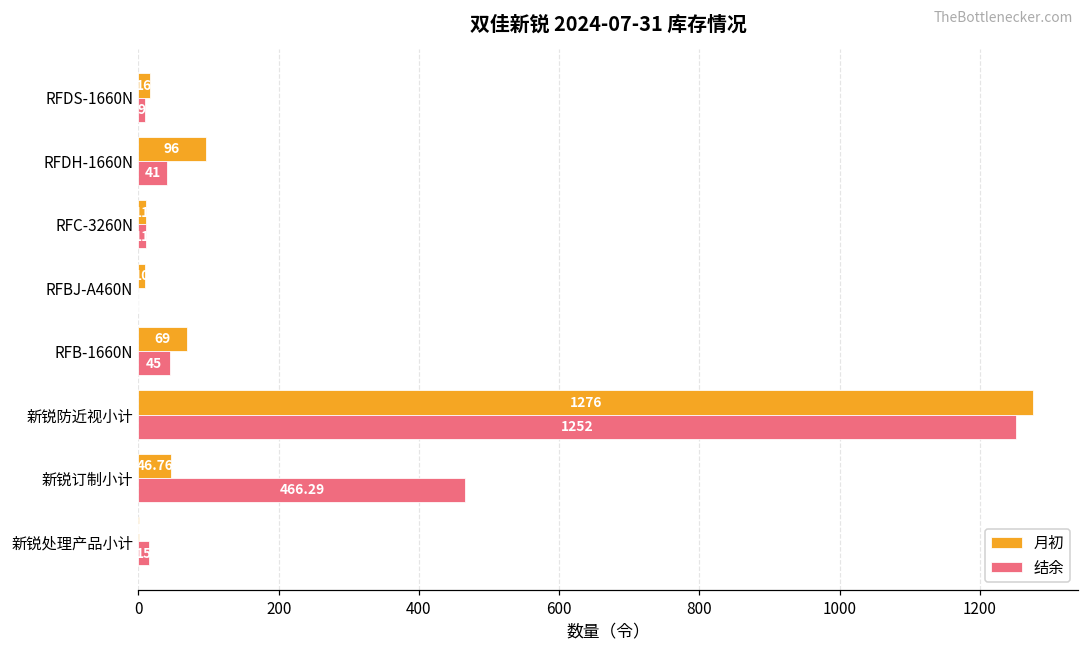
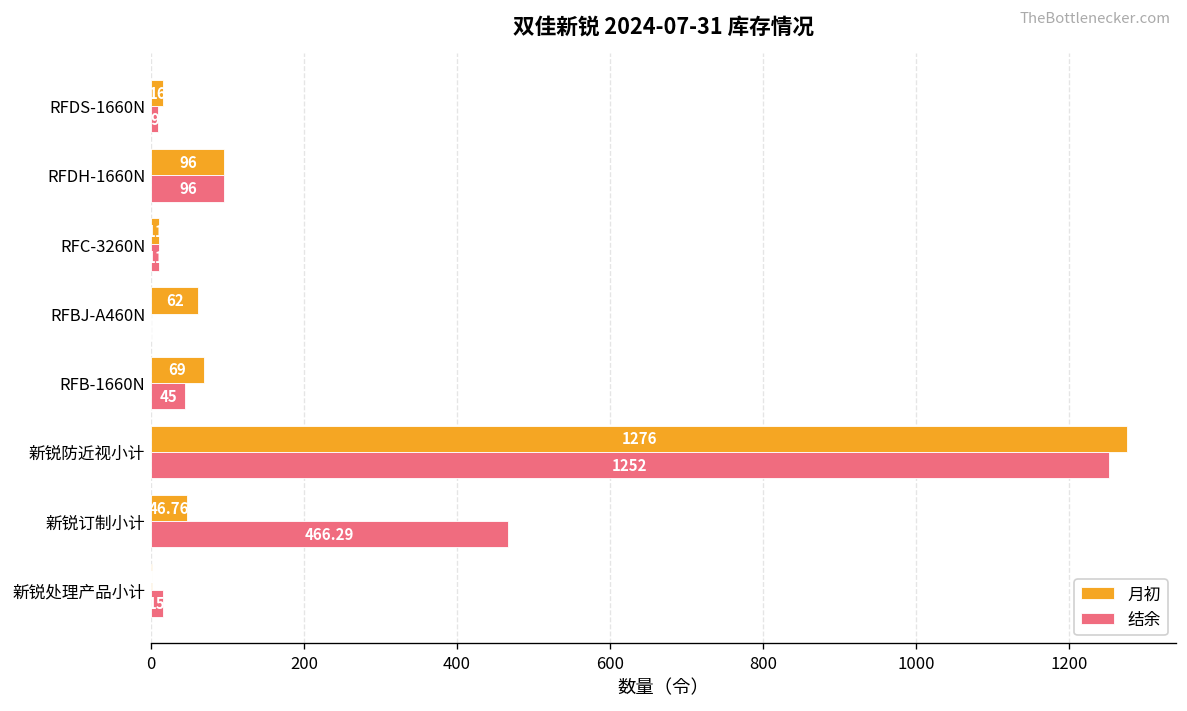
  {
    "月初": {
      "RFDS-1660N": 20,
      "RFC-3260N": 10,
-     "RFBJ-A460N": 10
+     "RFBJ-A460N": 60
    },
    "结余": {
-     "RFDH-1660N": 41,
+     "RFDH-1660N": 96,
      "RFB-1660N": 45,
      "新锐防近视小计": 1252,
      "新锐订制小计": 466.29
    }
  }
